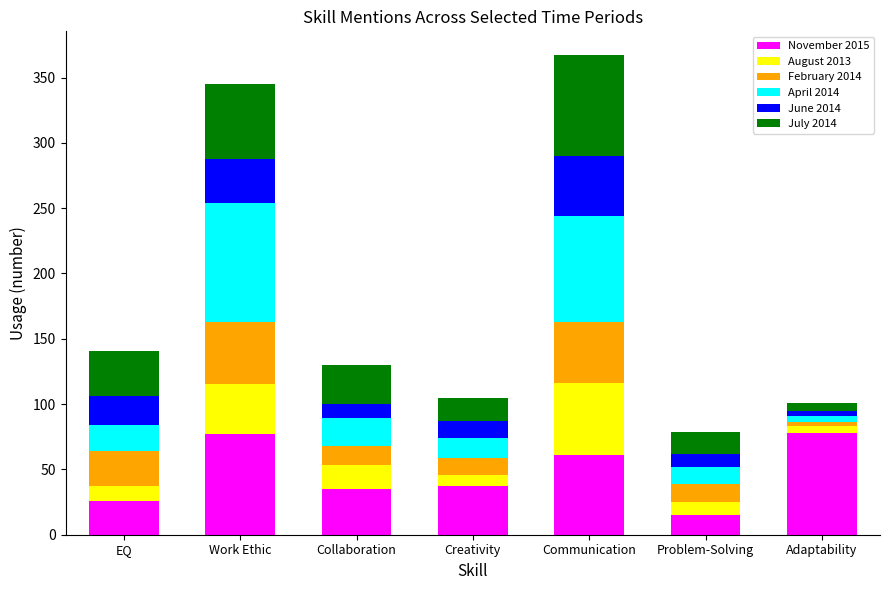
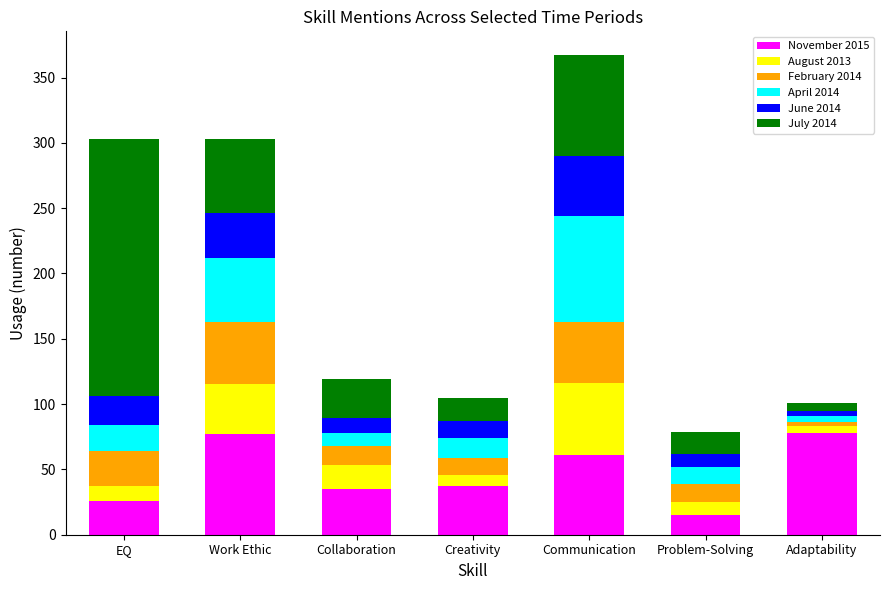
  {
    "November 2015": {
      "EQ": 26,
      "Work Ethic": 77,
      "Collaboration": 35,
      "Creativity": 37,
      "Communication": 61,
      "Problem-Solving": 15,
      "Adaptability": 78
    },
    "August 2013": {
      "EQ": 11,
      "Work Ethic": 38,
      "Collaboration": 18,
      "Creativity": 9,
      "Communication": 55,
      "Problem-Solving": 10,
      "Adaptability": 5
    },
    "February 2014": {
      "EQ": 27,
      "Work Ethic": 48,
      "Collaboration": 15,
      "Creativity": 13,
      "Communication": 47,
      "Problem-Solving": 14,
      "Adaptability": 3
    },
    "April 2014": {
      "EQ": 20,
-     "Work Ethic": 91,
-     "Collaboration": 21,
+     "Work Ethic": 49,
+     "Collaboration": 10,
      "Creativity": 15,
      "Communication": 81,
      "Problem-Solving": 13,
      "Adaptability": 5
    },
    "June 2014": {
      "EQ": 22,
      "Work Ethic": 34,
      "Collaboration": 11,
      "Creativity": 13,
      "Communication": 46,
      "Problem-Solving": 10,
      "Adaptability": 4
    },
    "July 2014": {
-     "EQ": 35,
+     "EQ": 197,
      "Work Ethic": 57,
      "Collaboration": 30,
      "Creativity": 18,
      "Communication": 77,
      "Problem-Solving": 17,
      "Adaptability": 6
    }
  }
